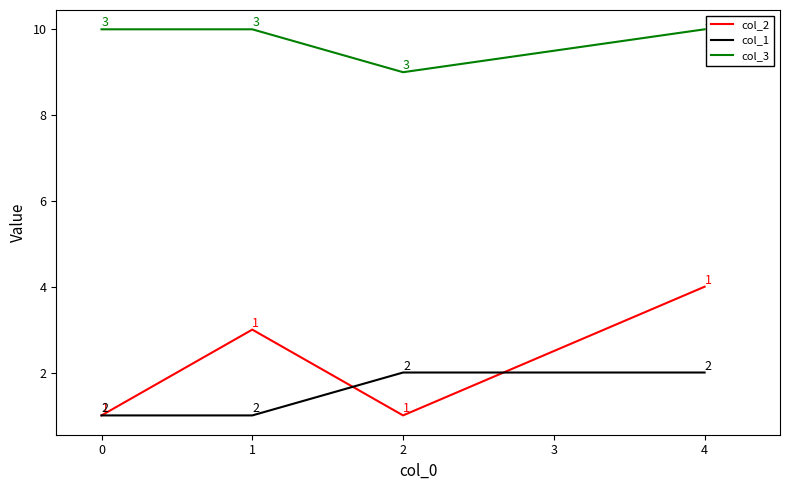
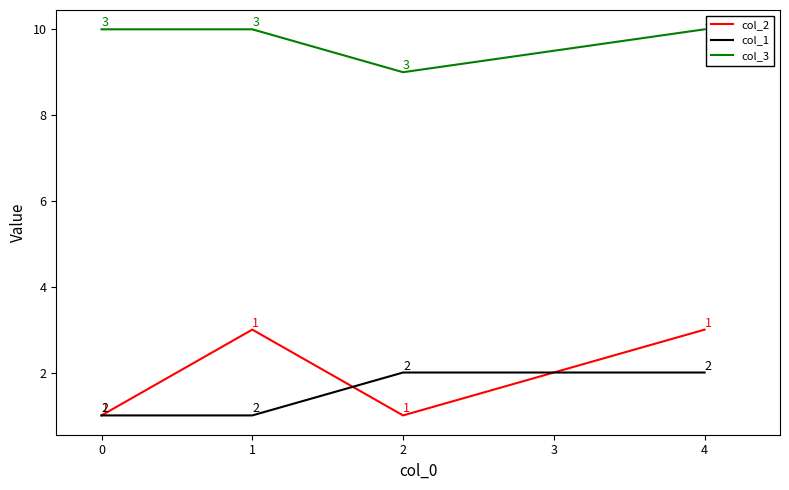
  {
    "col_2": {
-     "4": 4
+     "4": 3
    },
    "col_1": {
      "2": 2,
      "4": 2
    }
  }
